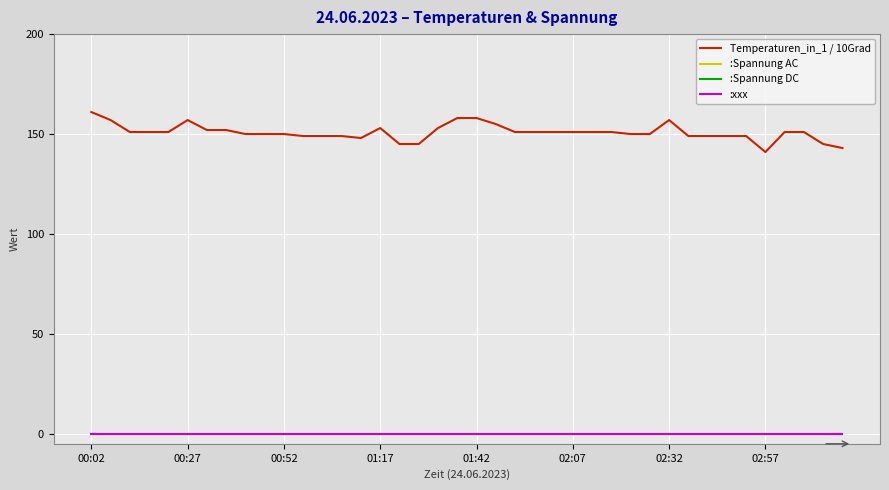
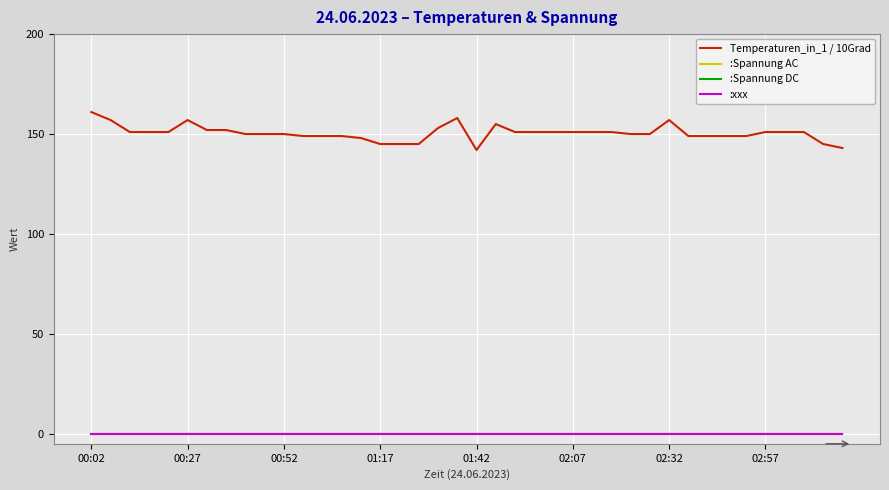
  {
    "Temperaturen_in_1 / 10Grad": {
      "00:02": 161,
      "00:27": 157,
      "00:52": 150,
-     "01:17": 153,
-     "01:42": 158,
+     "01:17": 145,
+     "01:42": 142,
      "02:07": 151,
      "02:32": 157,
-     "02:57": 141
+     "02:57": 151
    },
    ":xxx": {
      "00:02": 0,
      "00:27": 0,
      "00:52": 0,
      "01:17": 0,
      "01:42": 0,
      "02:07": 0,
      "02:32": 0,
      "02:57": 0
    }
  }
